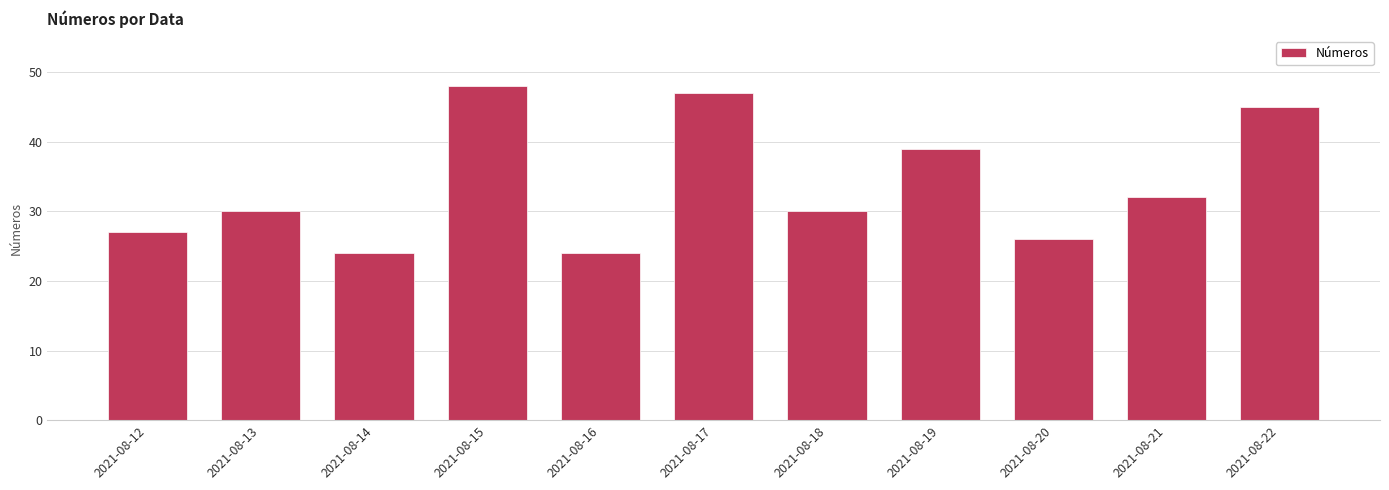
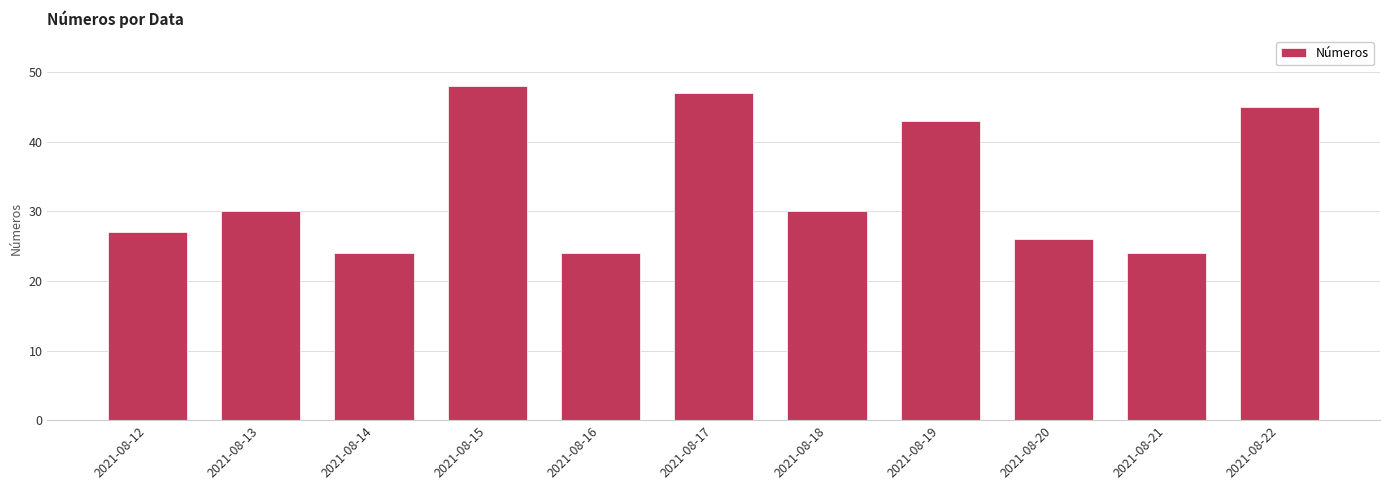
  {
    "2021-08-12": 27,
    "2021-08-13": 30,
    "2021-08-14": 24,
    "2021-08-15": 48,
    "2021-08-16": 24,
    "2021-08-17": 47,
    "2021-08-18": 30,
-   "2021-08-19": 39,
+   "2021-08-19": 43,
    "2021-08-20": 26,
-   "2021-08-21": 32,
+   "2021-08-21": 24,
    "2021-08-22": 45
  }
